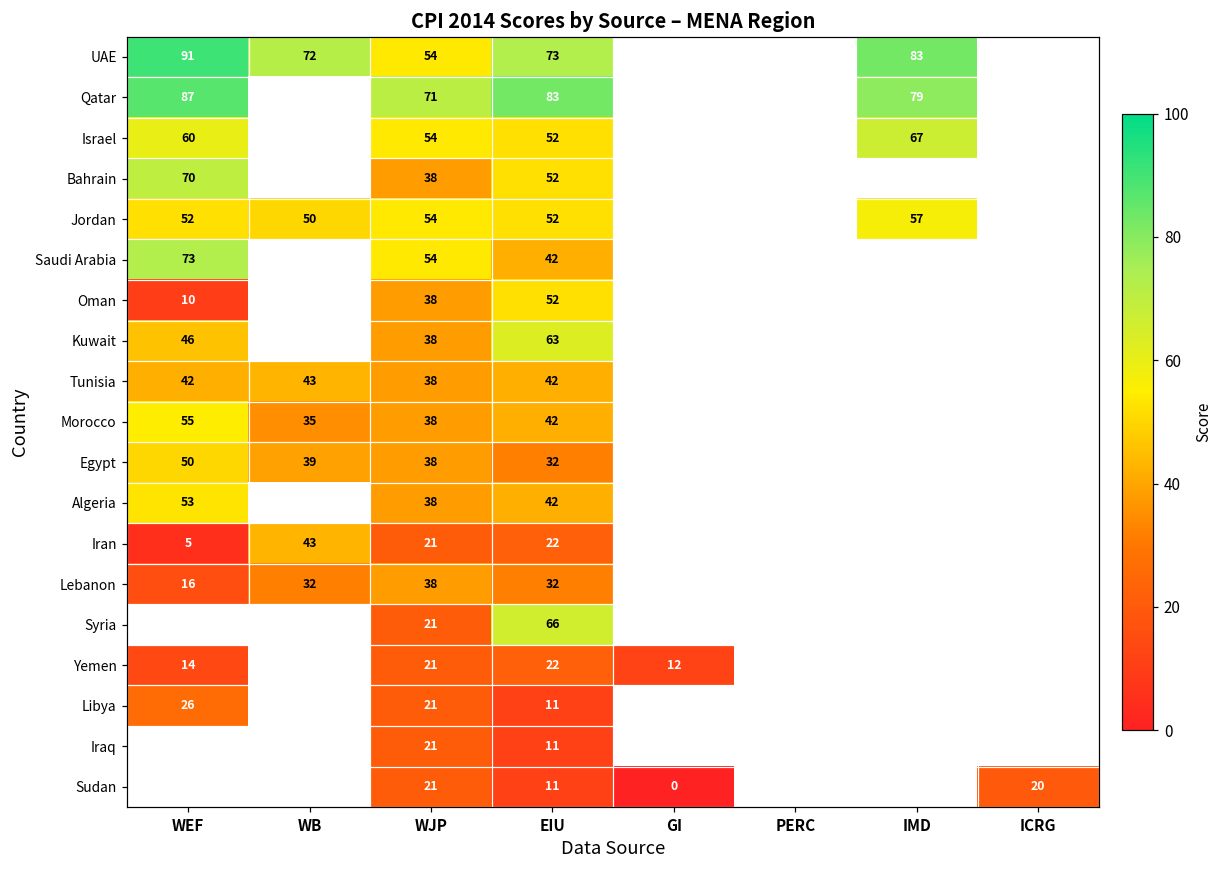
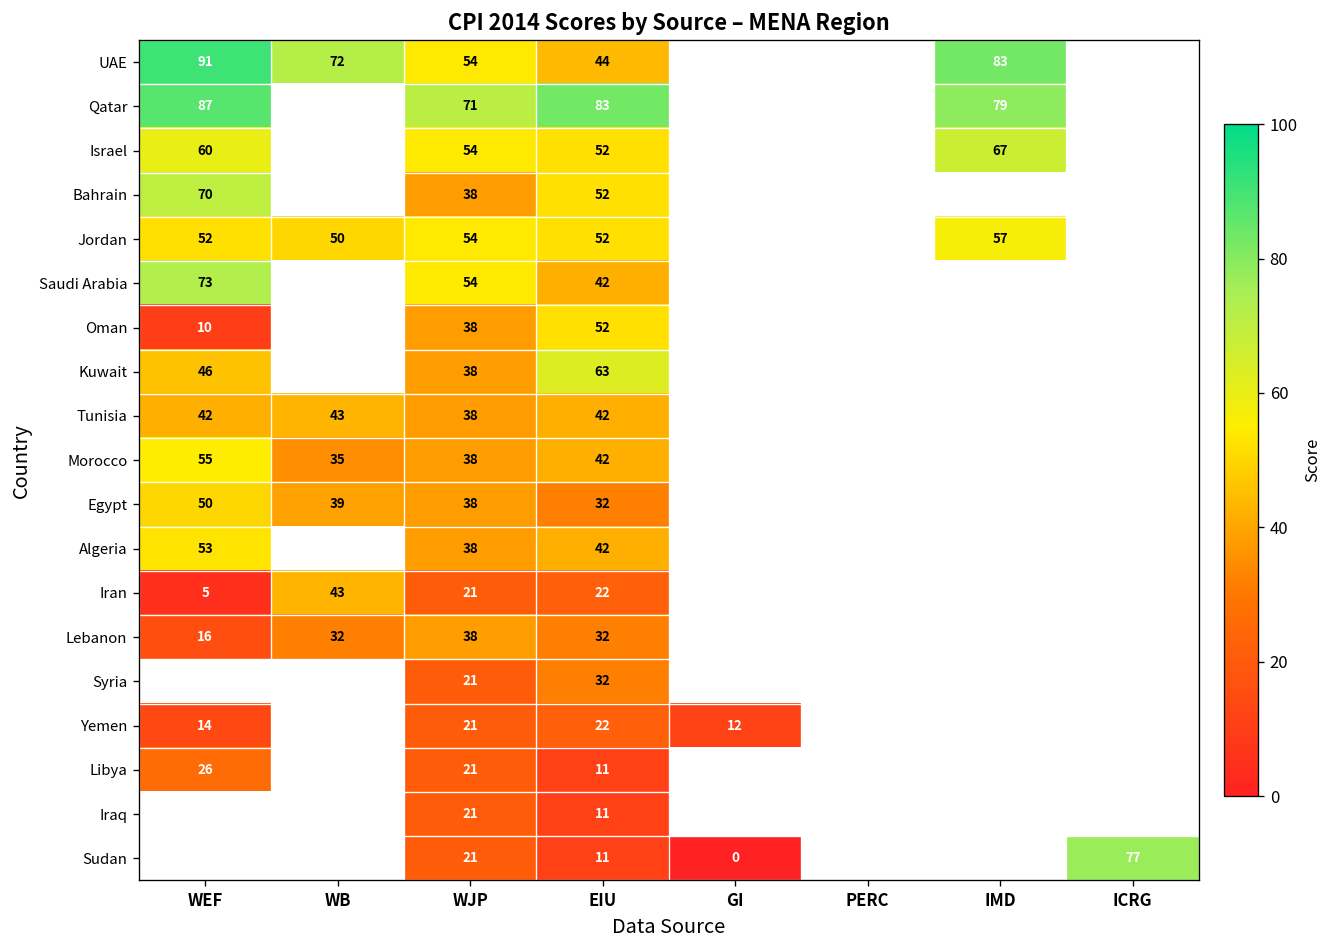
  {
    "UAE": {
      "WEF": 91,
      "WB": 72,
      "WJP": 54,
-     "EIU": 73,
+     "EIU": 44,
      "IMD": 83
    },
    "Qatar": {
      "WEF": 87,
      "WJP": 71,
      "EIU": 83,
      "IMD": 79
    },
    "Israel": {
      "WEF": 60,
      "WJP": 54,
      "EIU": 52,
      "IMD": 67
    },
    "Bahrain": {
      "WEF": 70,
      "WJP": 38,
      "EIU": 52
    },
    "Jordan": {
      "WEF": 52,
      "WB": 50,
      "WJP": 54,
      "EIU": 52,
      "IMD": 57
    },
    "Saudi Arabia": {
      "WEF": 73,
      "WJP": 54,
      "EIU": 42
    },
    "Oman": {
      "WEF": 10,
      "WJP": 38,
      "EIU": 52
    },
    "Kuwait": {
      "WEF": 46,
      "WJP": 38,
      "EIU": 63
    },
    "Tunisia": {
      "WEF": 42,
      "WB": 43,
      "WJP": 38,
      "EIU": 42
    },
    "Morocco": {
      "WEF": 55,
      "WB": 35,
      "WJP": 38,
      "EIU": 42
    },
    "Egypt": {
      "WEF": 50,
      "WB": 39,
      "WJP": 38,
      "EIU": 32
    },
    "Algeria": {
      "WEF": 53,
      "WJP": 38,
      "EIU": 42
    },
    "Iran": {
      "WEF": 5,
      "WB": 43,
      "WJP": 21,
      "EIU": 22
    },
    "Lebanon": {
      "WEF": 16,
      "WB": 32,
      "WJP": 38,
      "EIU": 32
    },
    "Syria": {
      "WJP": 21,
-     "EIU": 66
+     "EIU": 32
    },
    "Yemen": {
      "WEF": 14,
      "WJP": 21,
      "EIU": 22,
      "GI": 12
    },
    "Libya": {
      "WEF": 26,
      "WJP": 21,
      "EIU": 11
    },
    "Iraq": {
      "WJP": 21,
      "EIU": 11
    },
    "Sudan": {
      "WJP": 21,
      "EIU": 11,
      "GI": 0,
-     "ICRG": 20
+     "ICRG": 77
    }
  }
